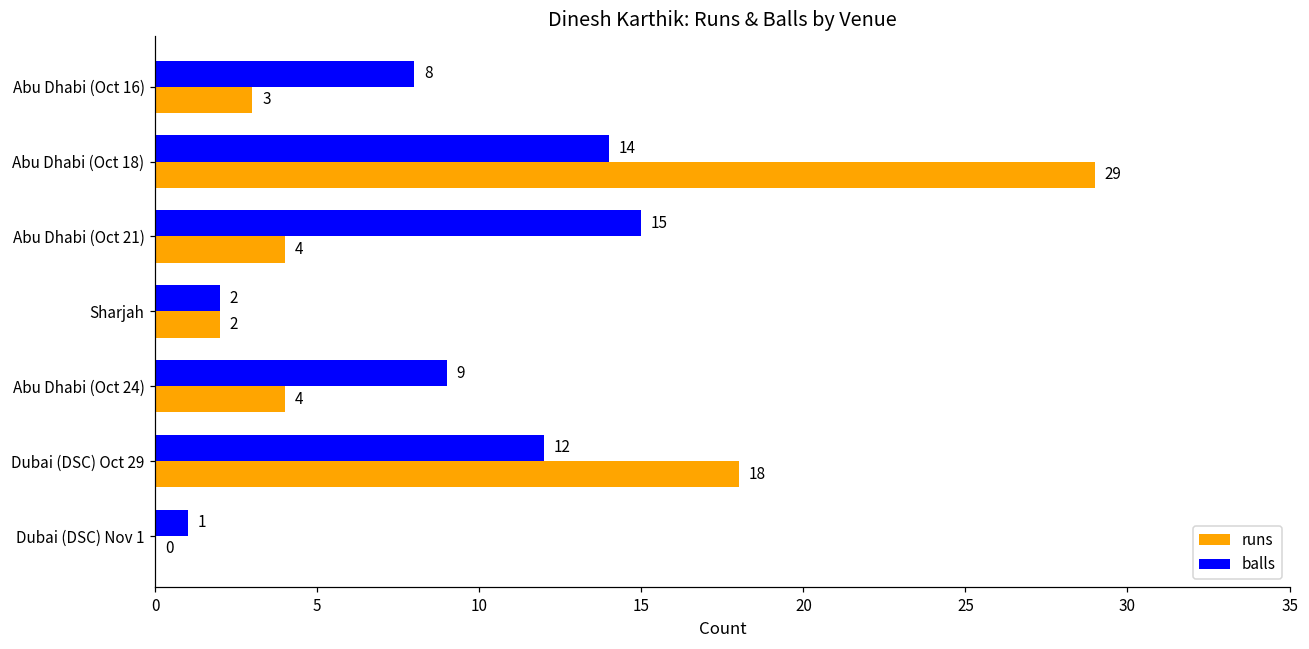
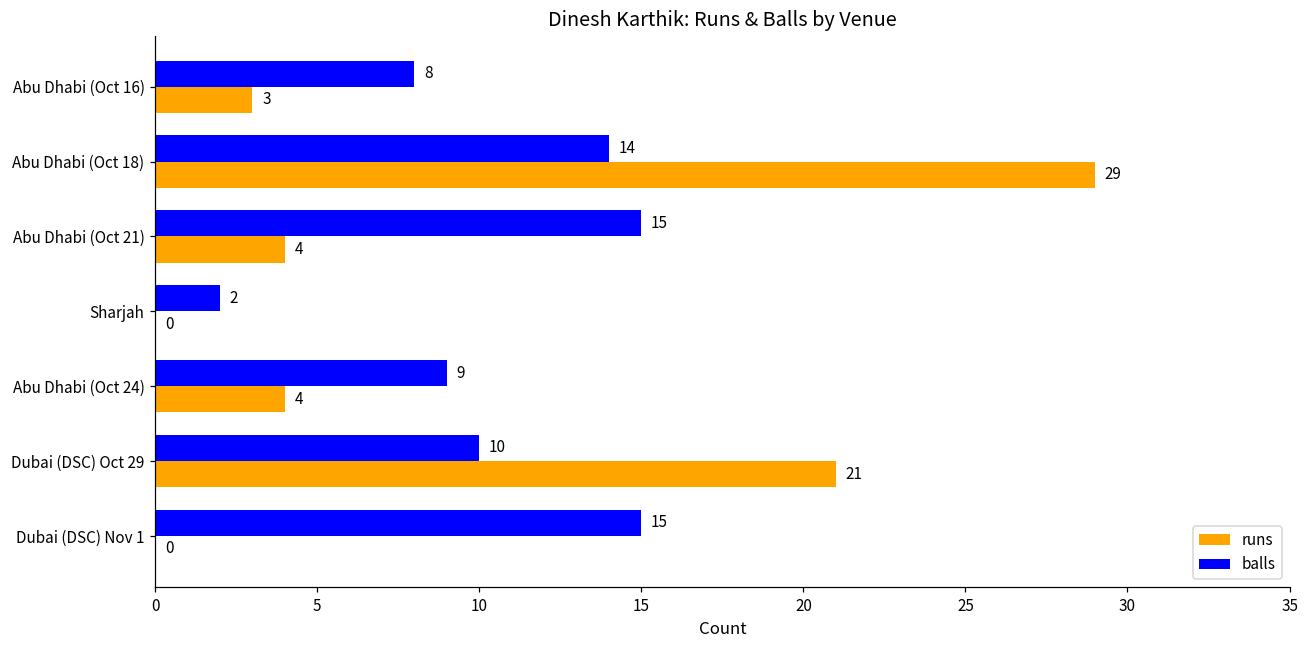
  {
    "runs": {
      "Abu Dhabi (Oct 16)": 3,
      "Abu Dhabi (Oct 18)": 29,
      "Abu Dhabi (Oct 21)": 4,
-     "Sharjah": 2,
+     "Sharjah": 0,
      "Abu Dhabi (Oct 24)": 4,
-     "Dubai (DSC) Oct 29": 18,
+     "Dubai (DSC) Oct 29": 21,
      "Dubai (DSC) Nov 1": 0
    },
    "balls": {
      "Abu Dhabi (Oct 16)": 8,
      "Abu Dhabi (Oct 18)": 14,
      "Abu Dhabi (Oct 21)": 15,
      "Sharjah": 2,
      "Abu Dhabi (Oct 24)": 9,
-     "Dubai (DSC) Oct 29": 12,
-     "Dubai (DSC) Nov 1": 1
+     "Dubai (DSC) Oct 29": 10,
+     "Dubai (DSC) Nov 1": 15
    }
  }
